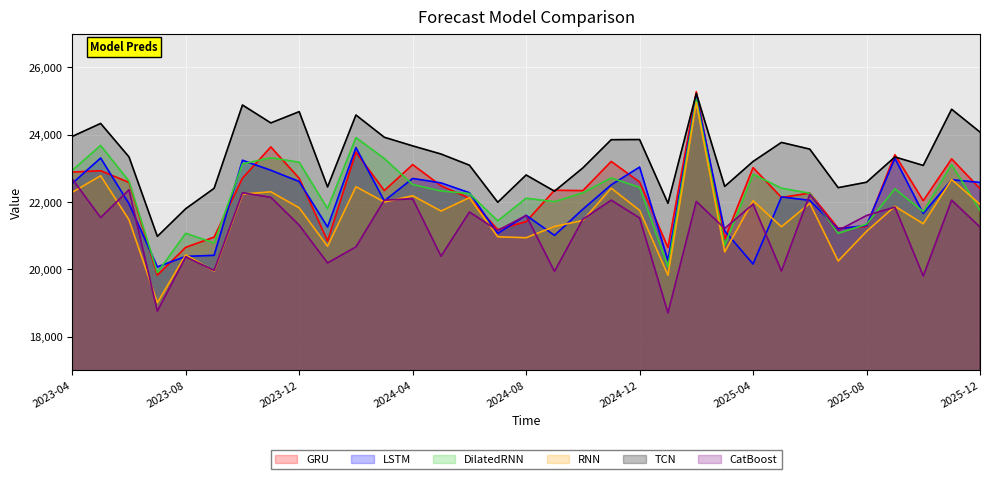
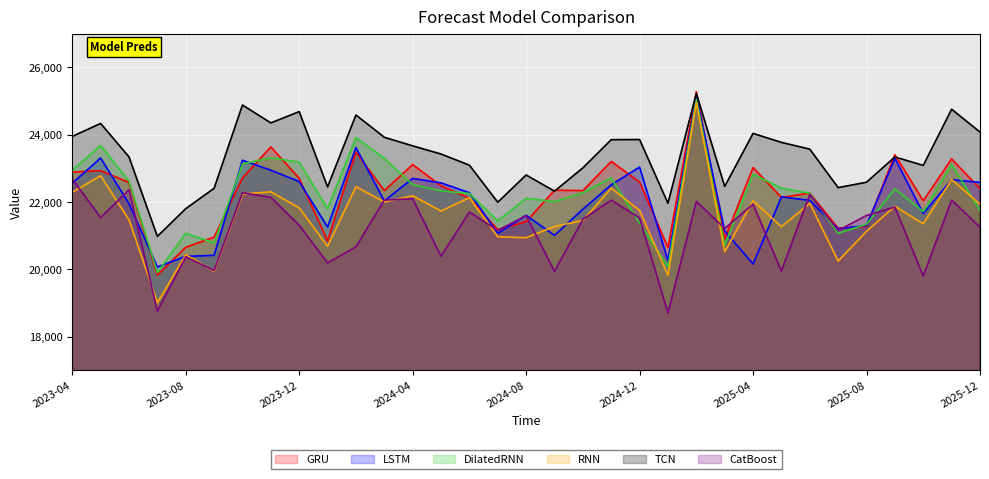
  {
    "GRU": {
      "2023-08": "20,700",
      "2023-12": "22,700",
      "2024-04": "23,100",
      "2024-08": "21,400",
      "2024-12": "22,600",
      "2025-04": "23,000",
      "2025-12": "22,400"
    },
    "LSTM": {
      "2023-04": "22,600",
      "2023-12": "22,600",
      "2024-04": "22,700",
      "2024-12": "23,000",
      "2025-04": "20,200",
      "2025-12": "22,600"
    },
    "DilatedRNN": {
      "2023-08": "21,100",
      "2023-12": "23,200",
      "2024-04": "22,500",
      "2024-08": "22,100",
-     "2024-12": "22,400",
+     "2024-12": "21,400",
      "2025-04": "22,800",
      "2025-12": "21,800"
    },
    "RNN": {
      "2023-04": "22,300",
      "2023-12": "21,800",
      "2024-04": "22,200",
      "2024-08": "20,900",
      "2024-12": "21,800",
      "2025-04": "22,000",
      "2025-08": "21,100",
      "2025-12": "21,900"
    },
    "TCN": {
      "2023-04": "24,000",
      "2023-08": "21,800",
      "2023-12": "24,700",
      "2024-04": "23,700",
      "2024-08": "22,800",
      "2024-12": "23,900",
-     "2025-04": "23,200",
+     "2025-04": "24,000",
      "2025-08": "22,600",
      "2025-12": "24,100"
    },
    "CatBoost": {
      "2023-04": "22,700",
      "2023-12": "21,300",
      "2024-04": "22,100",
      "2024-12": "21,500",
      "2025-04": "21,900",
      "2025-08": "21,600",
      "2025-12": "21,300"
    }
  }
